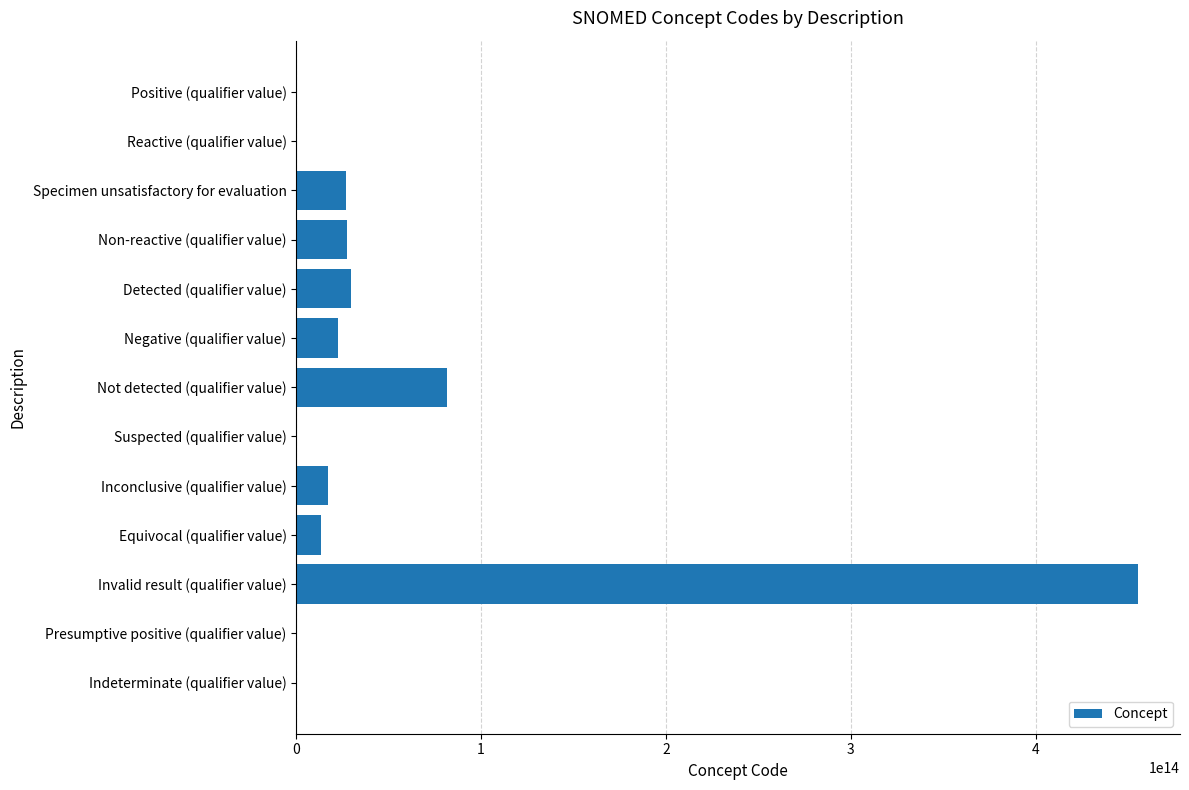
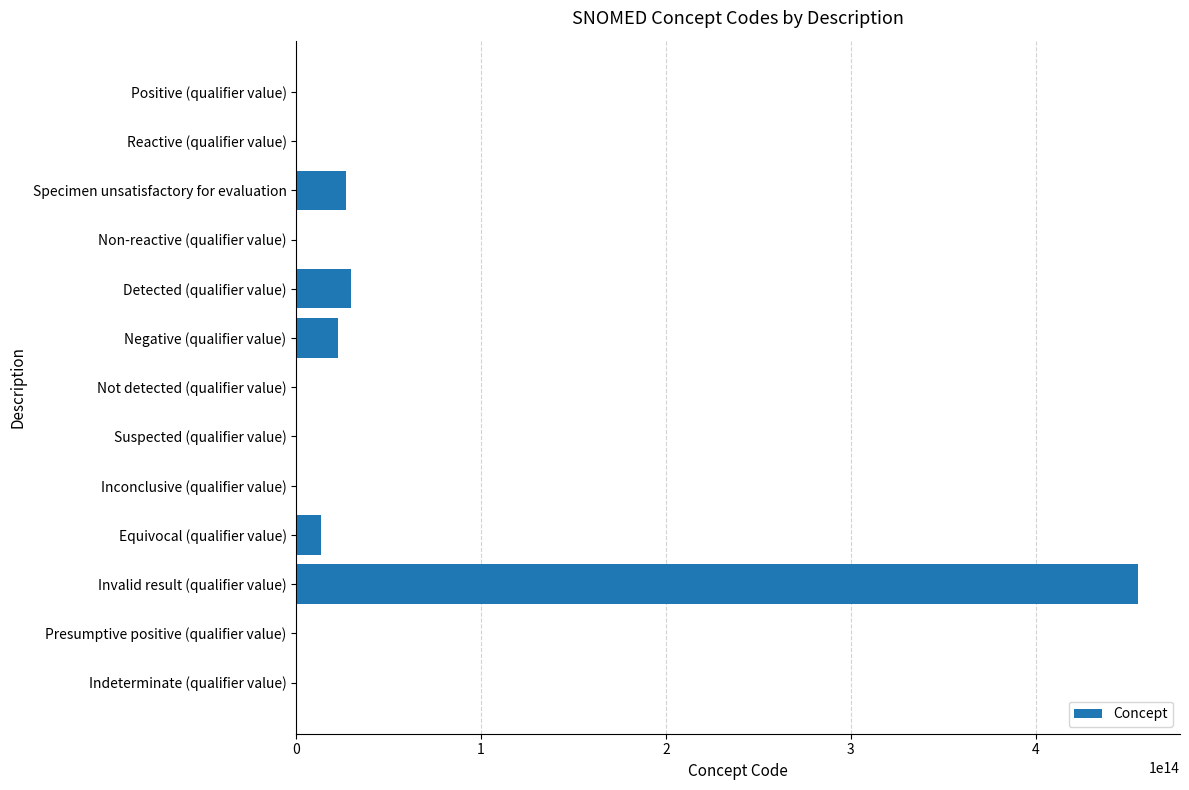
  {
    "Specimen unsatisfactory for evaluation": 27000000000000,
-   "Non-reactive (qualifier value)": 27000000000000,
+   "Non-reactive (qualifier value)": 0,
    "Detected (qualifier value)": 30000000000000,
    "Negative (qualifier value)": 23000000000000,
-   "Not detected (qualifier value)": 81000000000000,
-   "Inconclusive (qualifier value)": 17000000000000,
+   "Not detected (qualifier value)": 0,
+   "Inconclusive (qualifier value)": 0,
    "Equivocal (qualifier value)": 14000000000000,
    "Invalid result (qualifier value)": 455000000000000
  }
